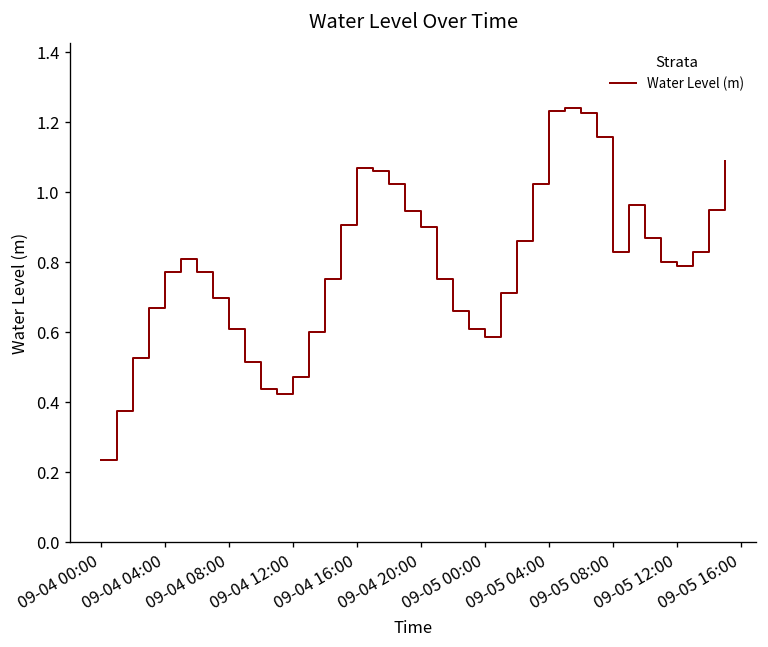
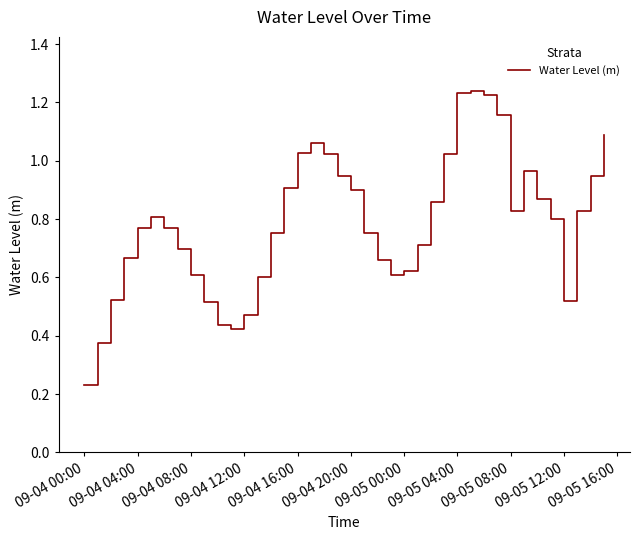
  {
    "09-04 00:00": 0.23,
    "09-04 04:00": 0.77,
    "09-04 08:00": 0.61,
    "09-04 12:00": 0.47,
-   "09-04 16:00": 1.07,
+   "09-04 16:00": 1.03,
    "09-04 20:00": 0.90,
-   "09-05 00:00": 0.59,
+   "09-05 00:00": 0.62,
    "09-05 04:00": 1.23,
    "09-05 08:00": 0.83,
-   "09-05 12:00": 0.79
+   "09-05 12:00": 0.52
  }
